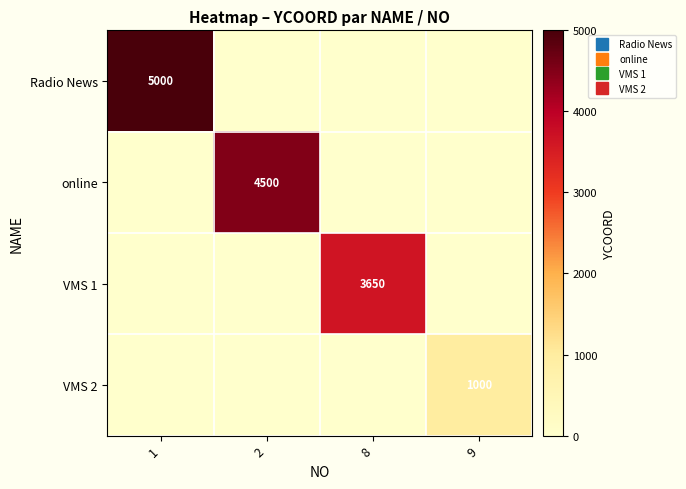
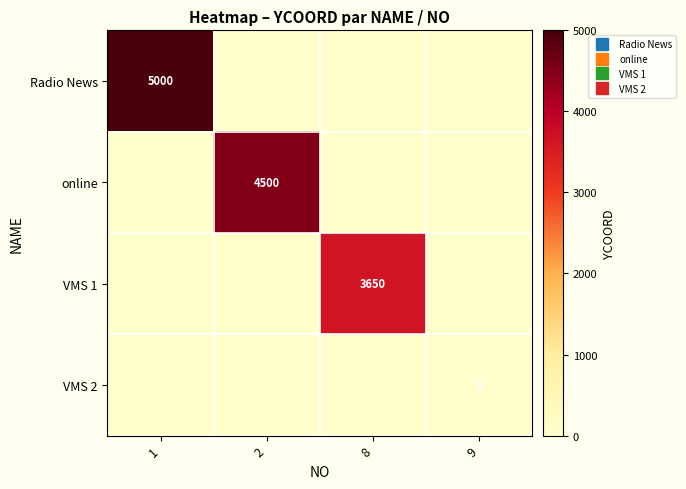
  {
    "Radio News": {
      "1": 5000
    },
    "online": {
      "2": 4500
    },
    "VMS 1": {
      "8": 3650
    },
    "VMS 2": {
-     "9": 1000
+     "9": 8
    }
  }
